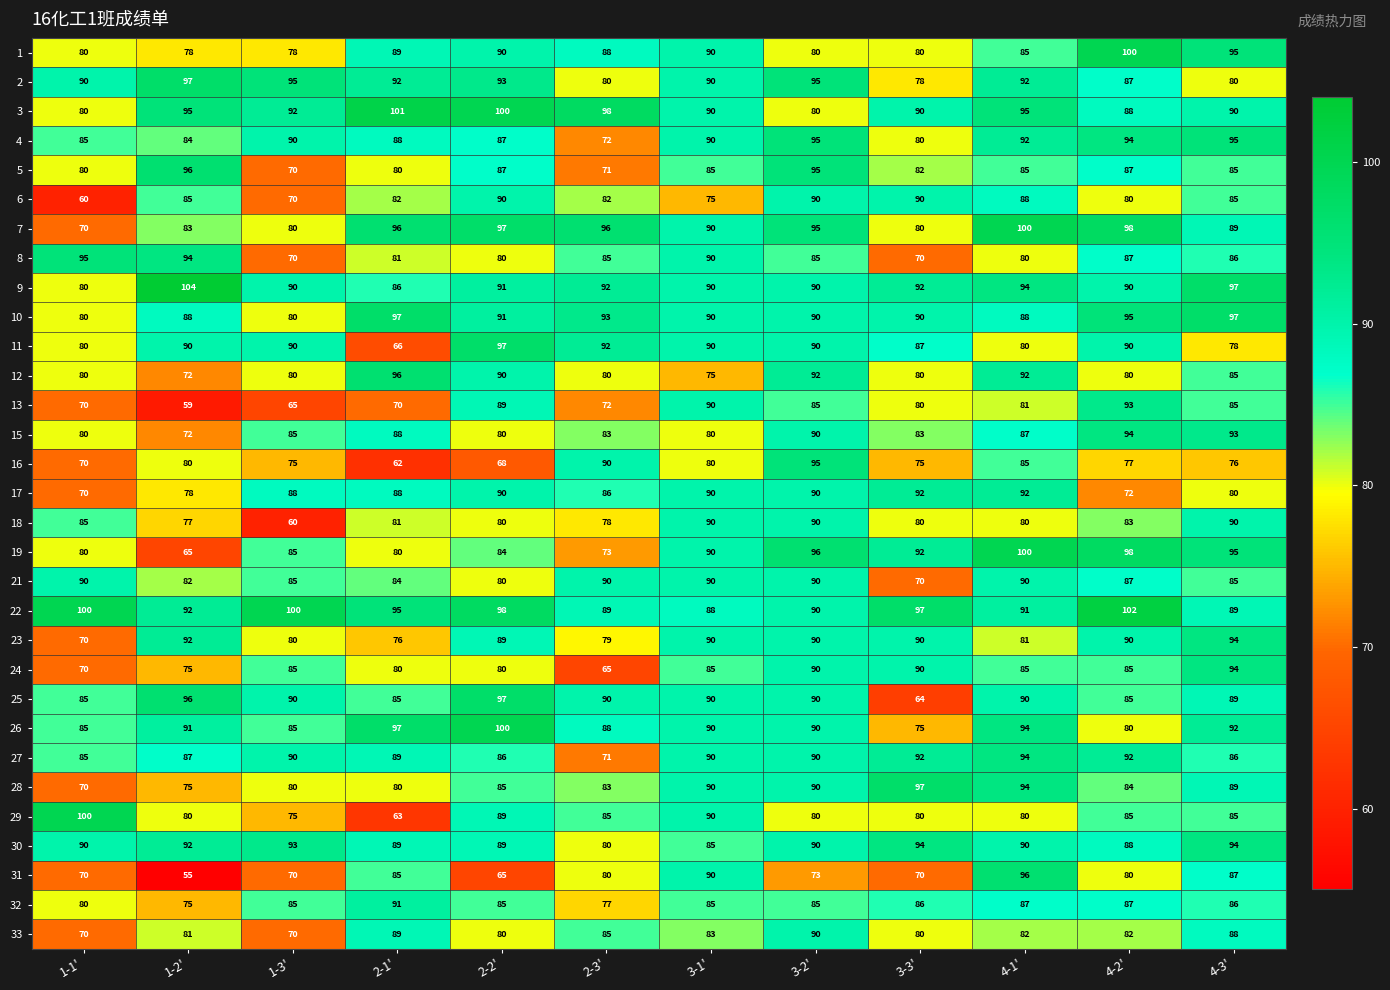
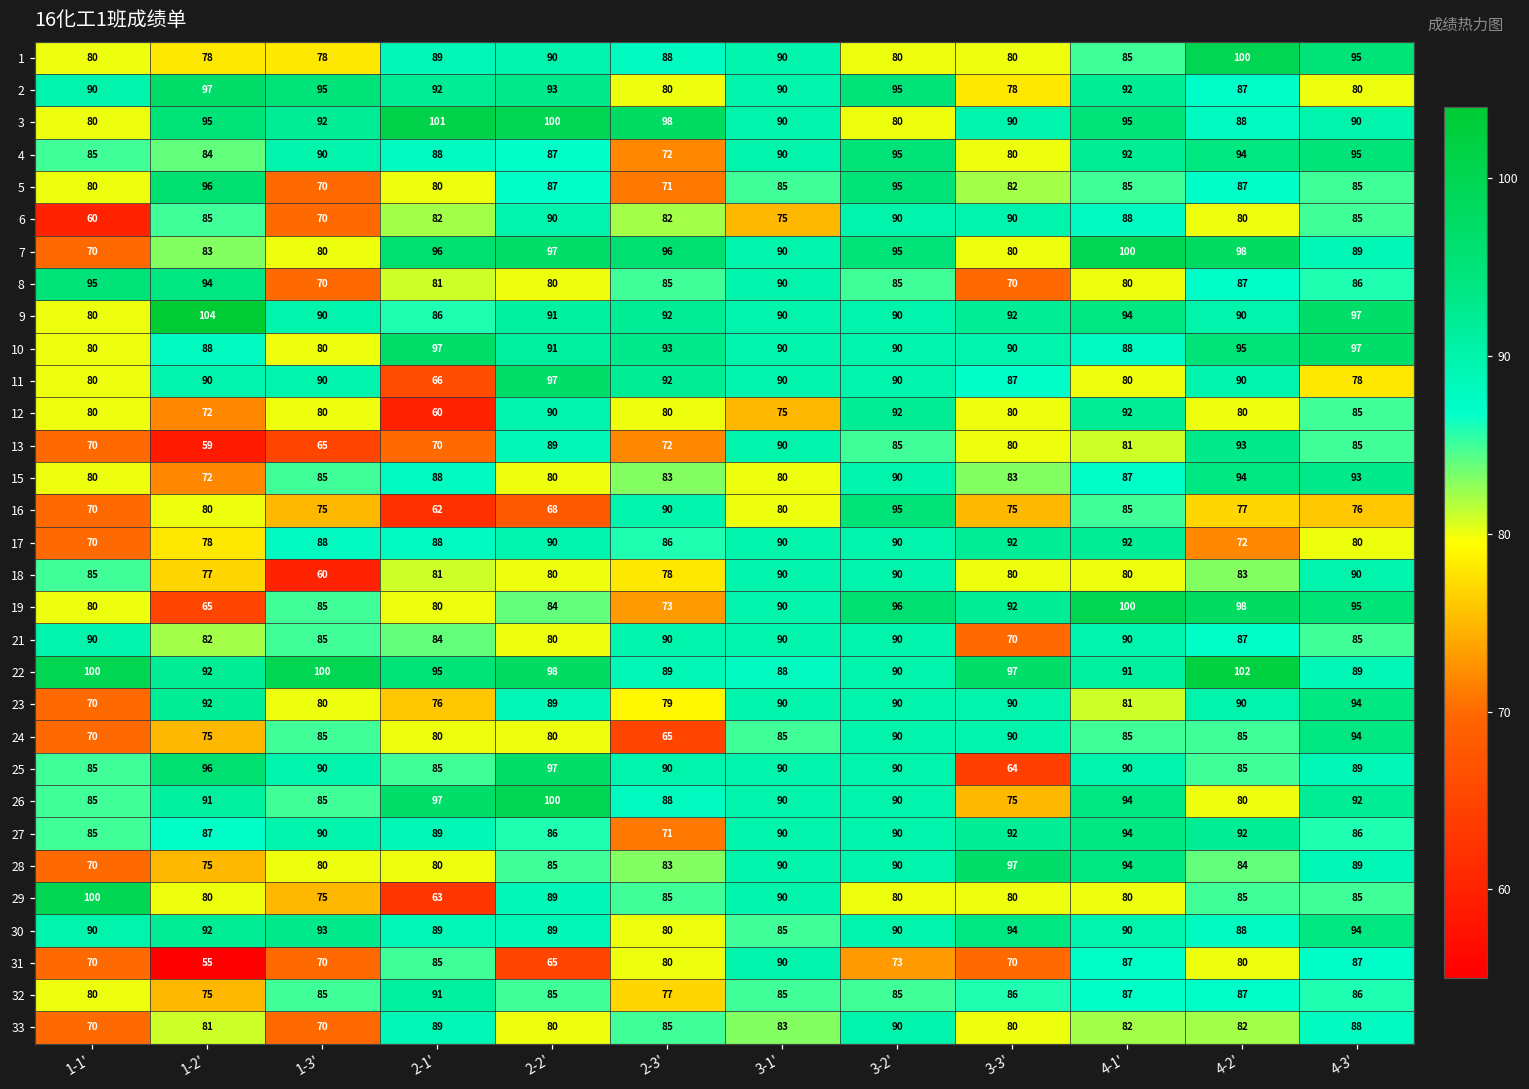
  {
    "12": {
      "1-1'": 80,
      "1-2'": 72,
      "1-3'": 80,
-     "2-1'": 96,
+     "2-1'": 60,
      "2-2'": 90,
      "2-3'": 80,
      "3-1'": 75,
      "3-2'": 92,
      "3-3'": 80,
      "4-1'": 92,
      "4-2'": 80,
      "4-3'": 85
    },
    "31": {
      "1-1'": 70,
      "1-2'": 55,
      "1-3'": 70,
      "2-1'": 85,
      "2-2'": 65,
      "2-3'": 80,
      "3-1'": 90,
      "3-2'": 73,
      "3-3'": 70,
-     "4-1'": 96,
+     "4-1'": 87,
      "4-2'": 80,
      "4-3'": 87
    }
  }
